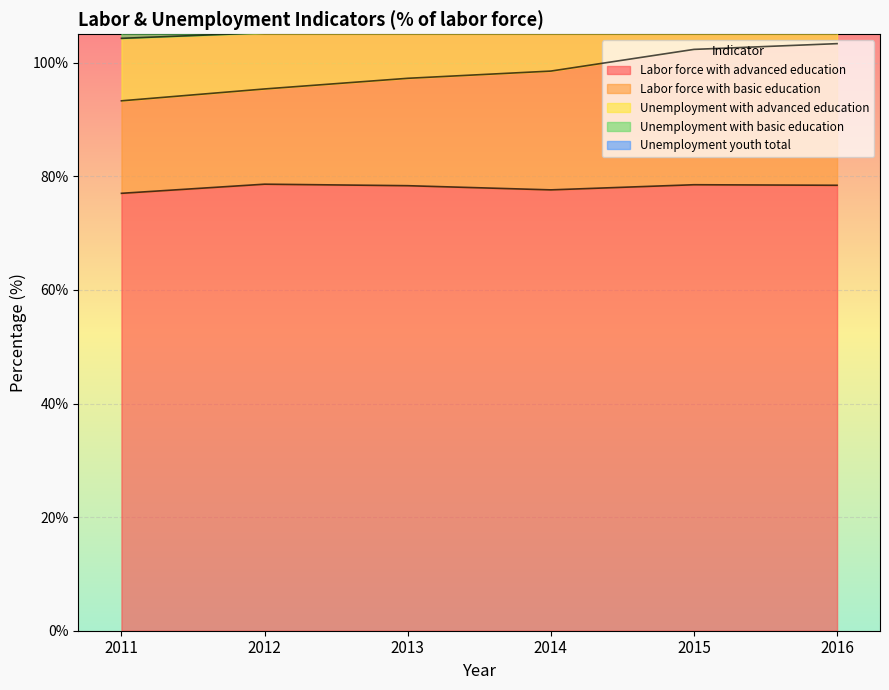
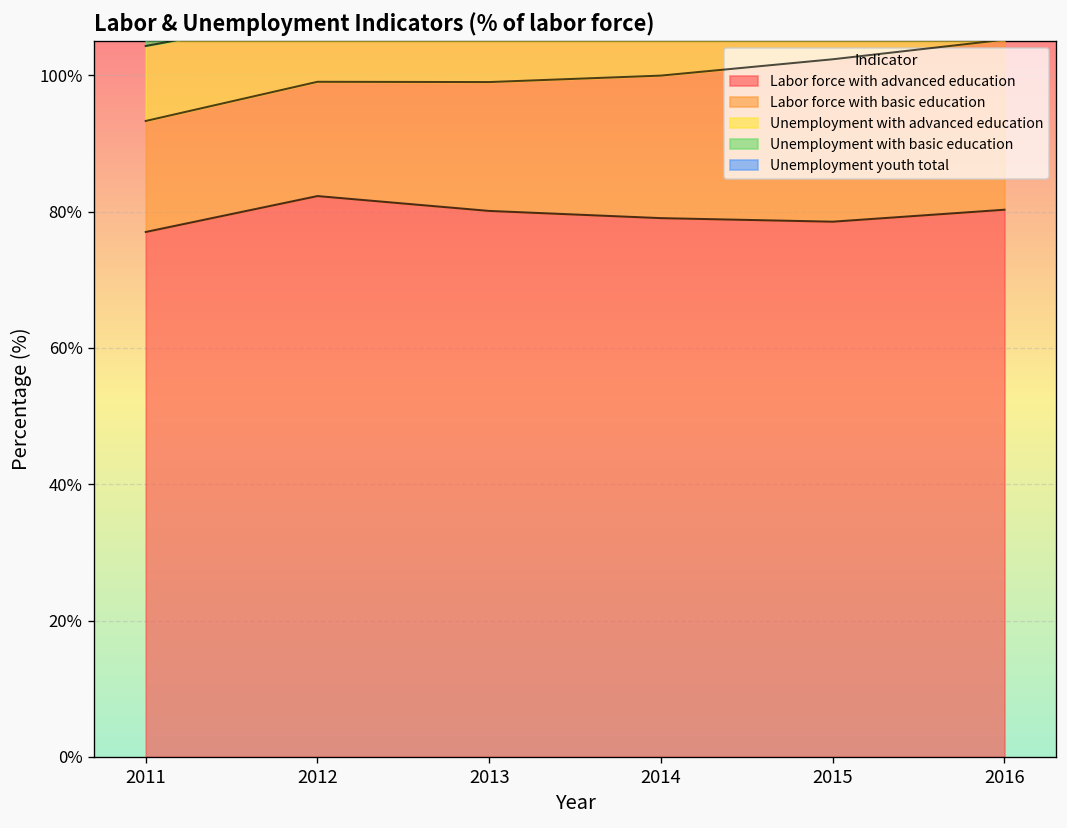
  {
    "Labor force with advanced education": {
      "2011": "77%",
-     "2012": "79%",
-     "2013": "78%",
-     "2014": "78%",
+     "2012": "82%",
+     "2013": "80%",
+     "2014": "79%",
      "2015": "79%",
-     "2016": "78%"
+     "2016": "80%"
    },
    "Labor force with basic education": {
      "2011": "16%",
      "2012": "17%",
      "2013": "19%",
      "2014": "21%"
    },
    "Unemployment with advanced education": {
      "2011": "11%"
    }
  }
